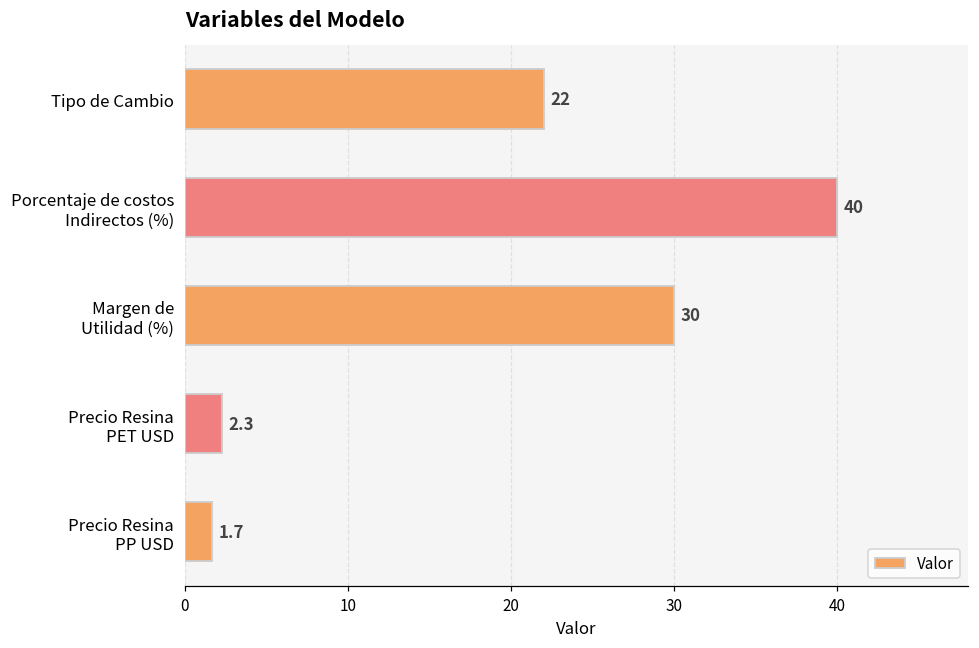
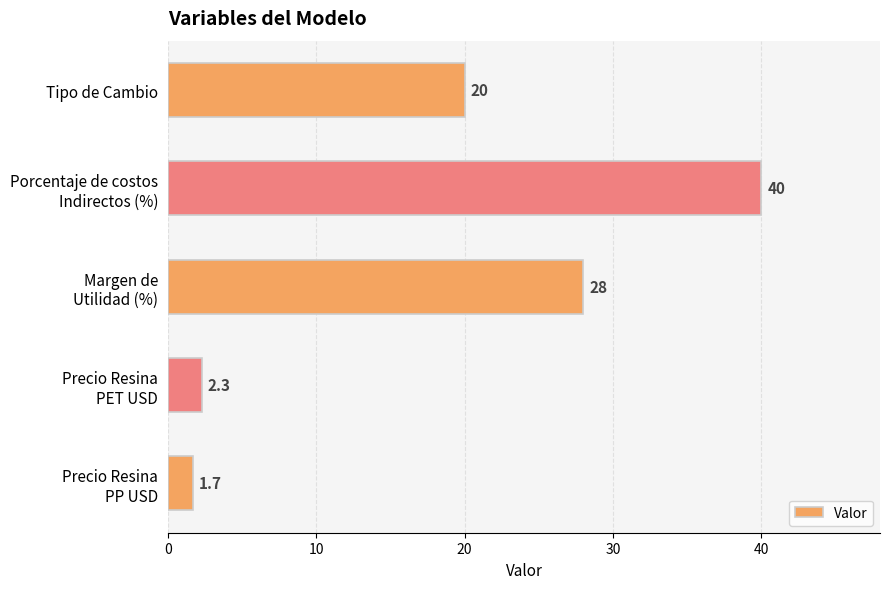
  {
-   "Tipo de Cambio": 22,
+   "Tipo de Cambio": 20,
    "Porcentaje de costos Indirectos (%)": 40,
-   "Margen de Utilidad (%)": 30,
+   "Margen de Utilidad (%)": 28,
    "Precio Resina PET USD": 2.3,
    "Precio Resina PP USD": 1.7
  }
